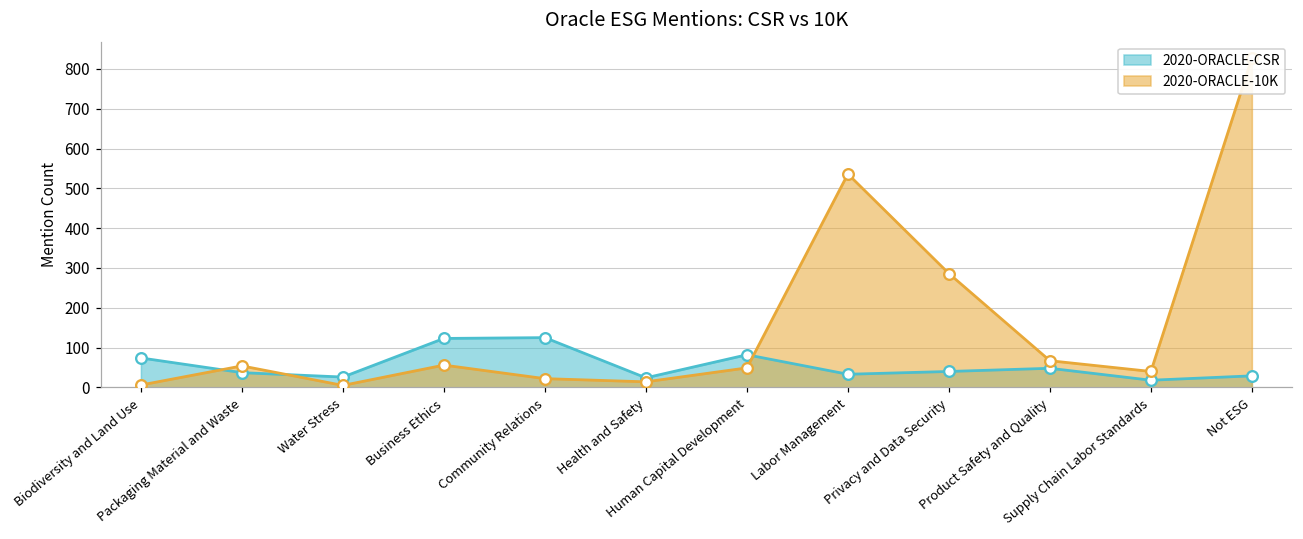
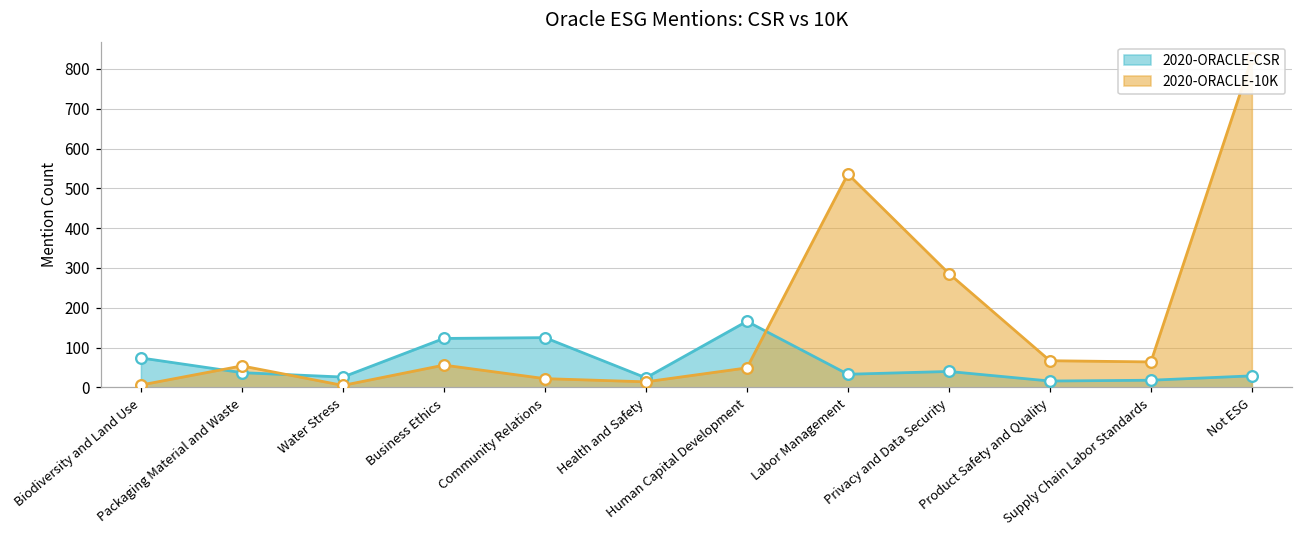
  {
    "2020-ORACLE-CSR": {
      "Biodiversity and Land Use": 70,
      "Packaging Material and Waste": 40,
      "Water Stress": 30,
      "Business Ethics": 120,
      "Community Relations": 130,
      "Health and Safety": 20,
-     "Human Capital Development": 80,
+     "Human Capital Development": 170,
      "Labor Management": 30,
      "Privacy and Data Security": 40,
-     "Product Safety and Quality": 50,
+     "Product Safety and Quality": 20,
      "Supply Chain Labor Standards": 20,
      "Not ESG": 30
    },
    "2020-ORACLE-10K": {
      "Biodiversity and Land Use": 10,
      "Packaging Material and Waste": 50,
      "Water Stress": 10,
      "Business Ethics": 60,
      "Community Relations": 20,
      "Health and Safety": 10,
      "Human Capital Development": 50,
      "Labor Management": 540,
      "Privacy and Data Security": 290,
      "Product Safety and Quality": 70,
-     "Supply Chain Labor Standards": 40
+     "Supply Chain Labor Standards": 60
    }
  }
